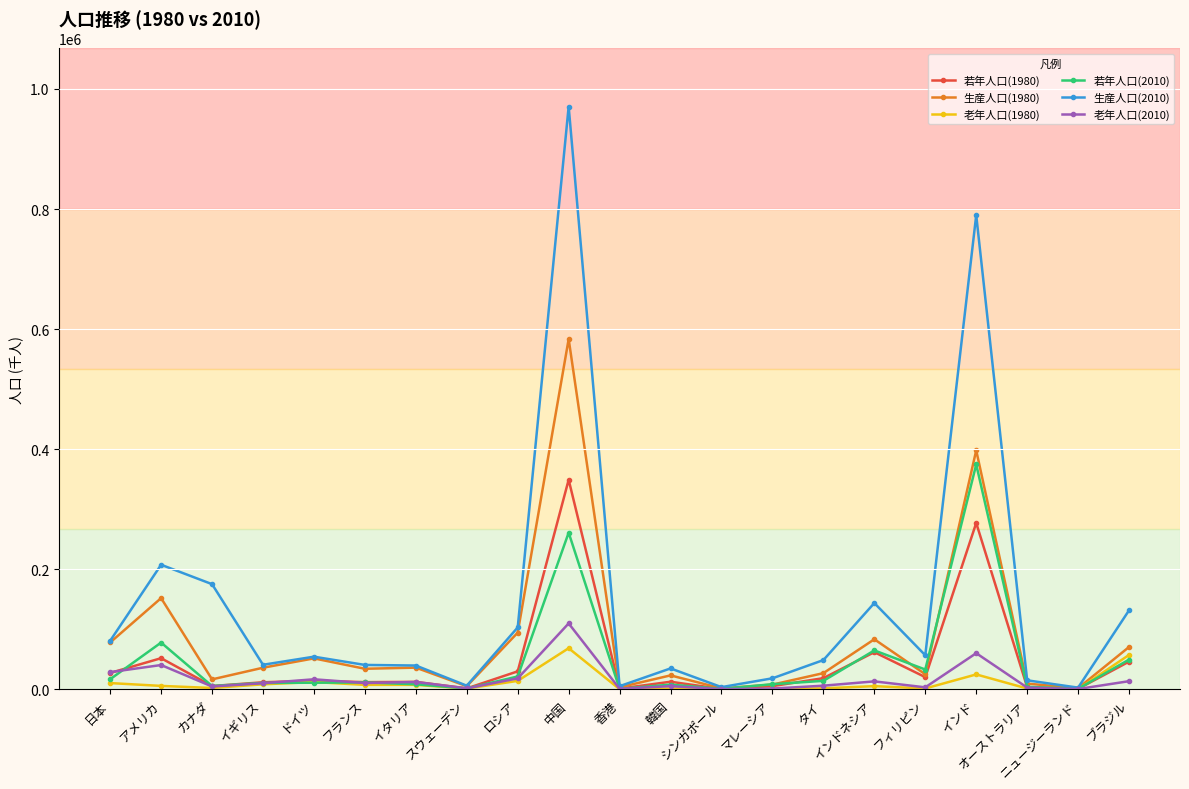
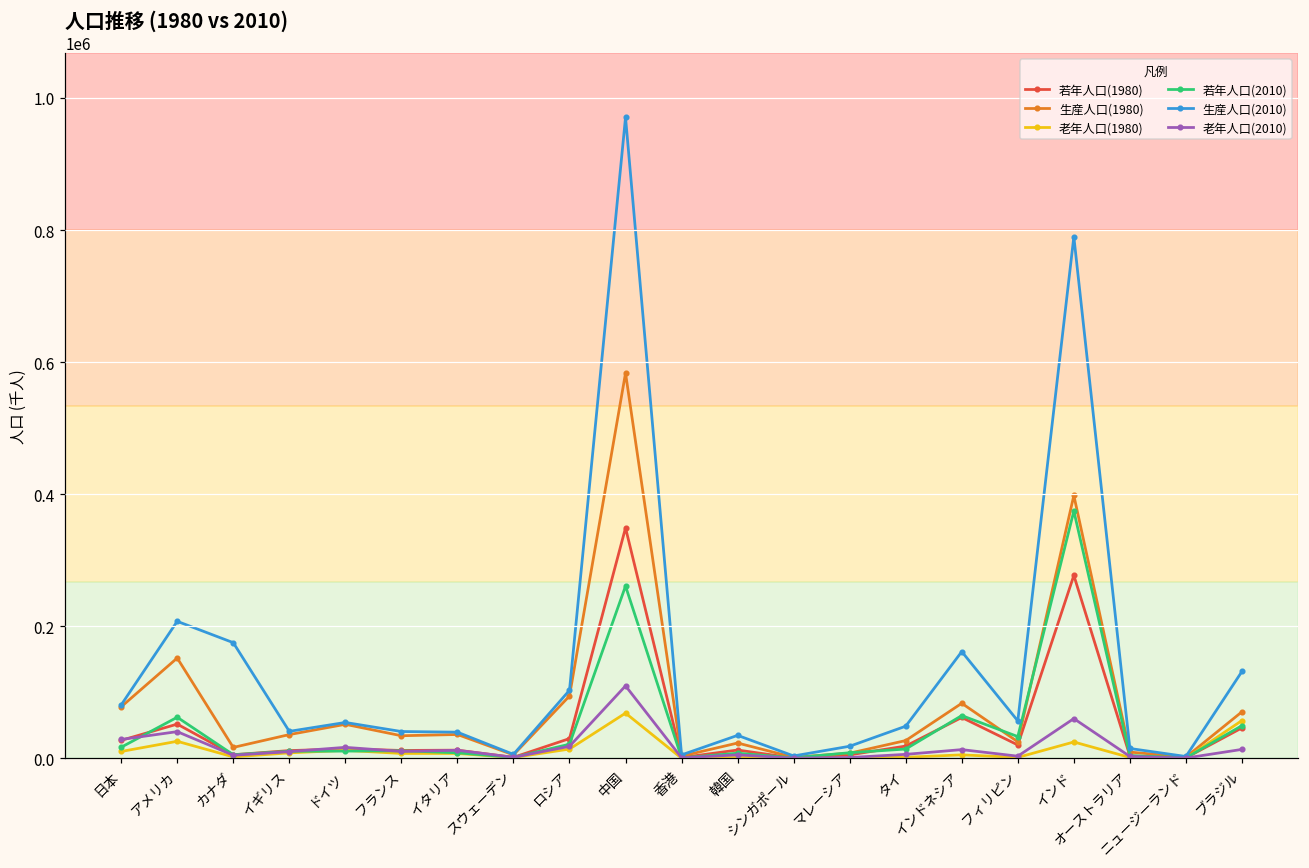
  {
    "老年人口(1980)": {
      "日本": 10000,
-     "アメリカ": 10000,
+     "アメリカ": 30000,
      "中国": 70000,
      "タイ": 0,
      "インドネシア": 10000,
      "インド": 20000,
      "ブラジル": 60000
    },
    "若年人口(2010)": {
      "日本": 20000,
-     "アメリカ": 80000,
+     "アメリカ": 60000,
      "中国": 260000,
      "タイ": 10000,
      "フィリピン": 30000,
      "インド": 370000
    },
    "生産人口(2010)": {
      "アメリカ": 210000,
      "カナダ": 180000,
      "イギリス": 40000,
      "フランス": 40000,
      "ロシア": 100000,
      "中国": 970000,
      "韓国": 30000,
      "マレーシア": 20000,
      "タイ": 50000,
-     "インドネシア": 140000,
+     "インドネシア": 160000,
      "フィリピン": 60000,
      "インド": 790000,
      "オーストラリア": 20000,
      "ブラジル": 130000
    },
    "老年人口(2010)": {
      "アメリカ": 40000,
      "中国": 110000,
      "タイ": 10000,
      "インドネシア": 10000,
      "インド": 60000,
      "ブラジル": 10000
    }
  }
